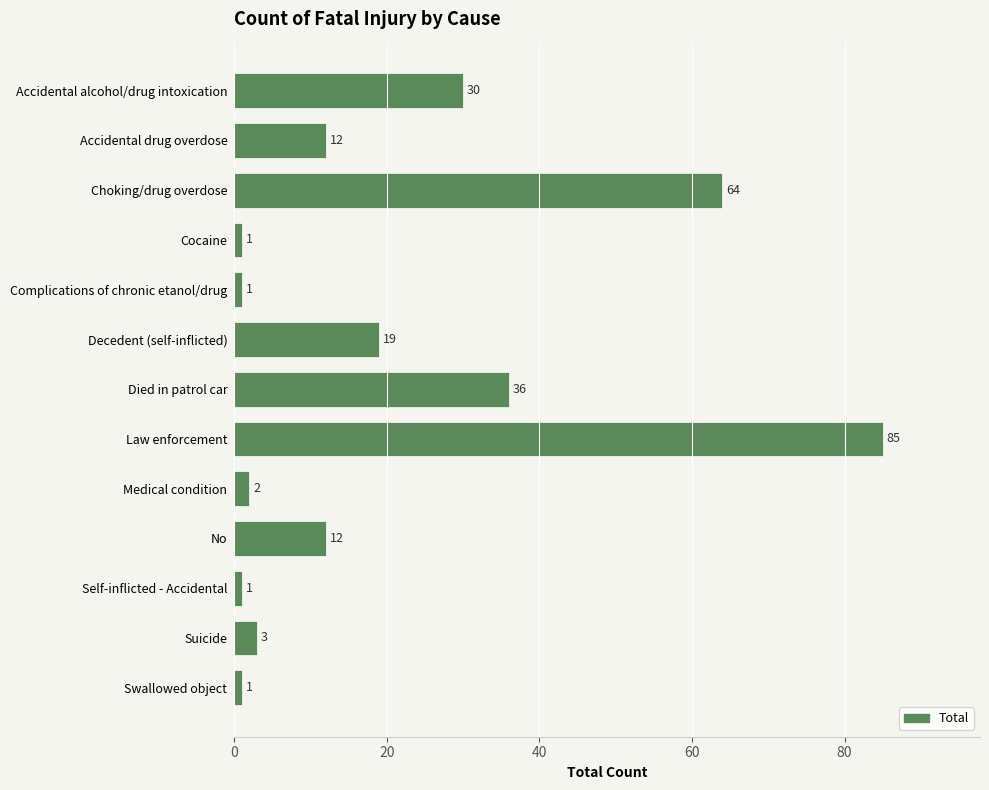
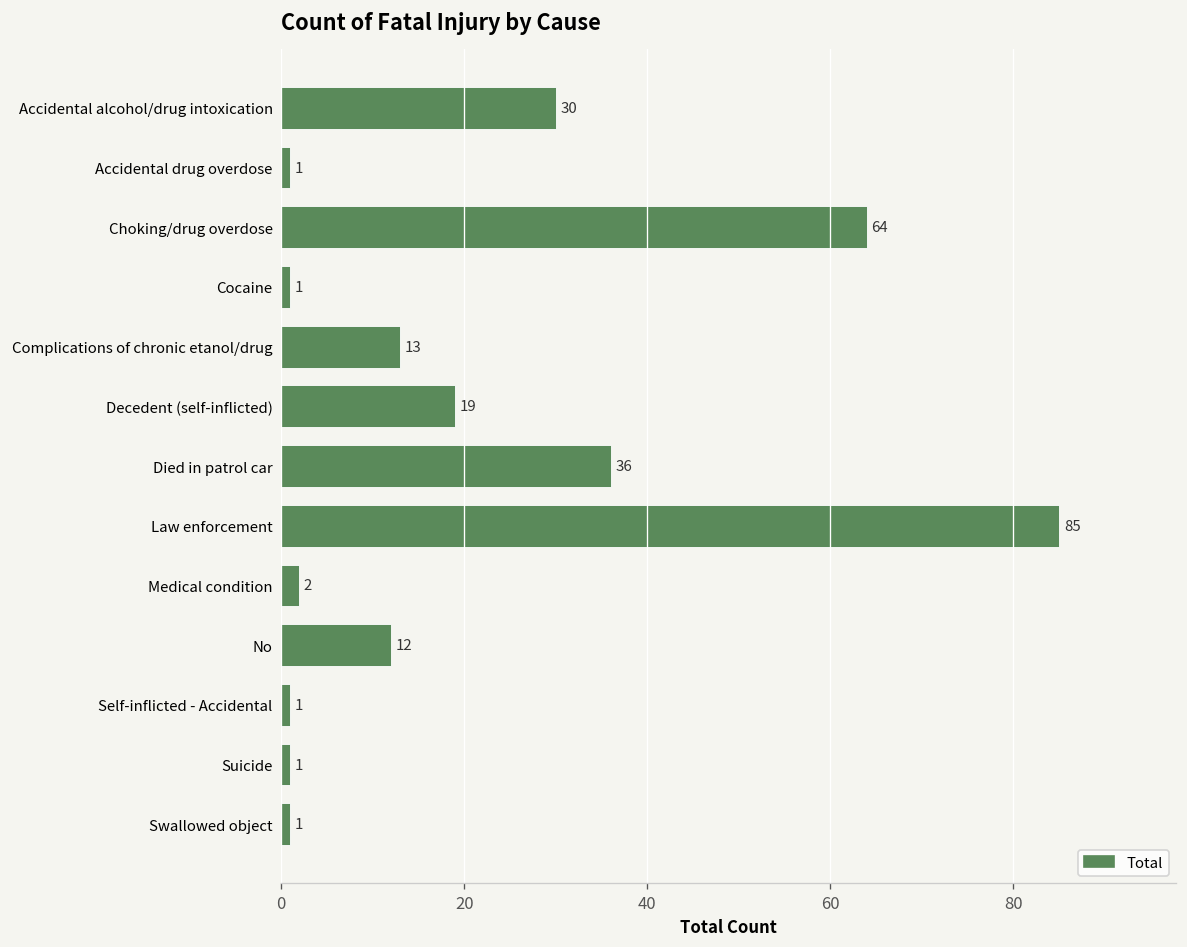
  {
    "Accidental alcohol/drug intoxication": 30,
-   "Accidental drug overdose": 12,
+   "Accidental drug overdose": 1,
    "Choking/drug overdose": 64,
    "Cocaine": 1,
-   "Complications of chronic etanol/drug": 1,
+   "Complications of chronic etanol/drug": 13,
    "Decedent (self-inflicted)": 19,
    "Died in patrol car": 36,
    "Law enforcement": 85,
    "Medical condition": 2,
    "No": 12,
    "Self-inflicted - Accidental": 1,
-   "Suicide": 3,
+   "Suicide": 1,
    "Swallowed object": 1
  }
